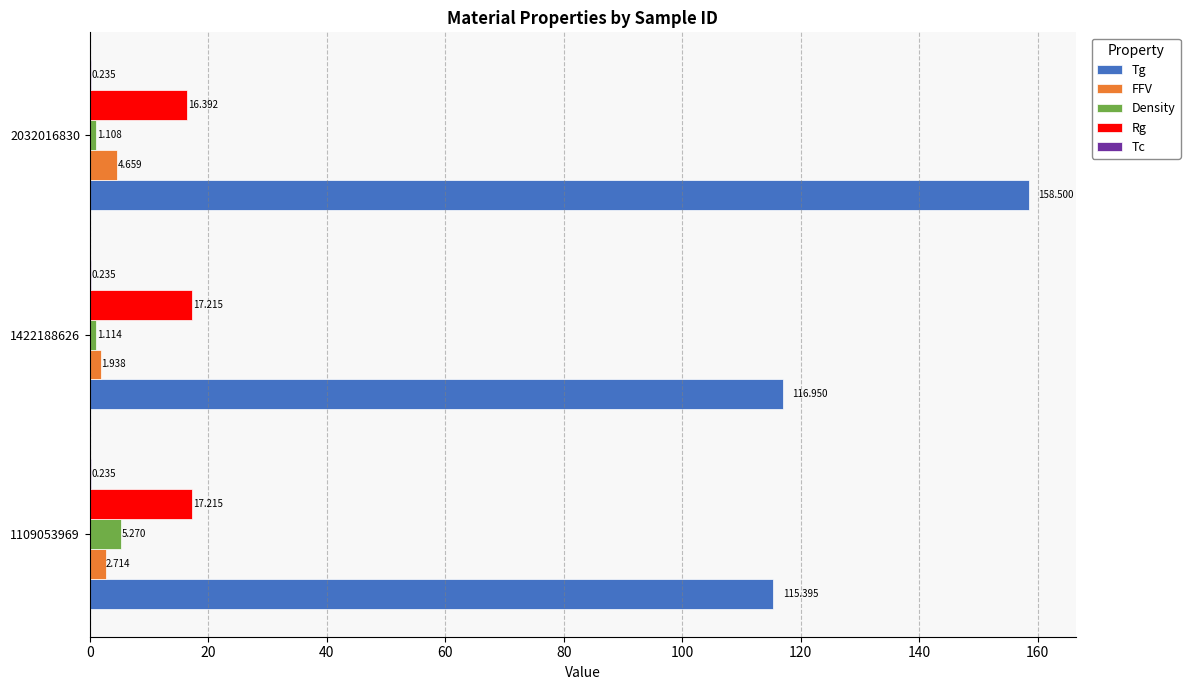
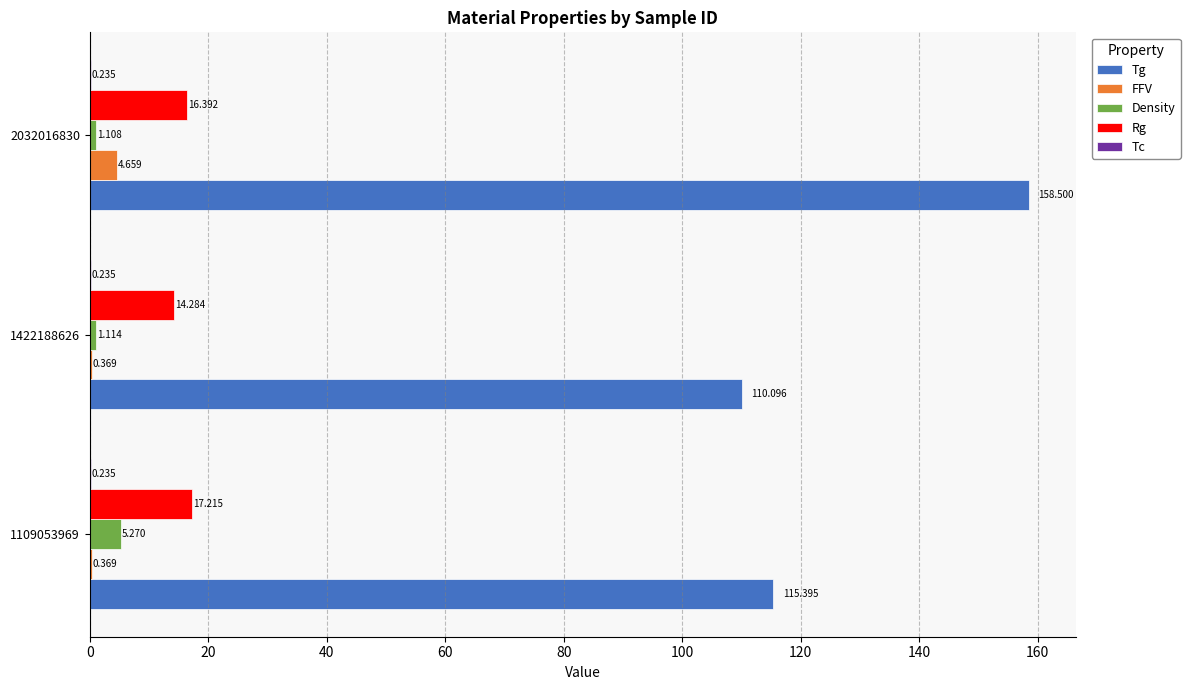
  {
    "Tg": {
      "2032016830": 158.500,
-     "1422188626": 116.950,
+     "1422188626": 110.096,
      "1109053969": 115.395
    },
    "FFV": {
      "2032016830": 4.659,
-     "1422188626": 1.938,
-     "1109053969": 2.714
+     "1422188626": 0.369,
+     "1109053969": 0.369
    },
    "Density": {
      "2032016830": 1.108,
      "1422188626": 1.114,
      "1109053969": 5.270
    },
    "Rg": {
      "2032016830": 16.392,
-     "1422188626": 17.215,
+     "1422188626": 14.284,
      "1109053969": 17.215
    },
    "Tc": {
      "2032016830": 0.235,
      "1422188626": 0.235,
      "1109053969": 0.235
    }
  }
